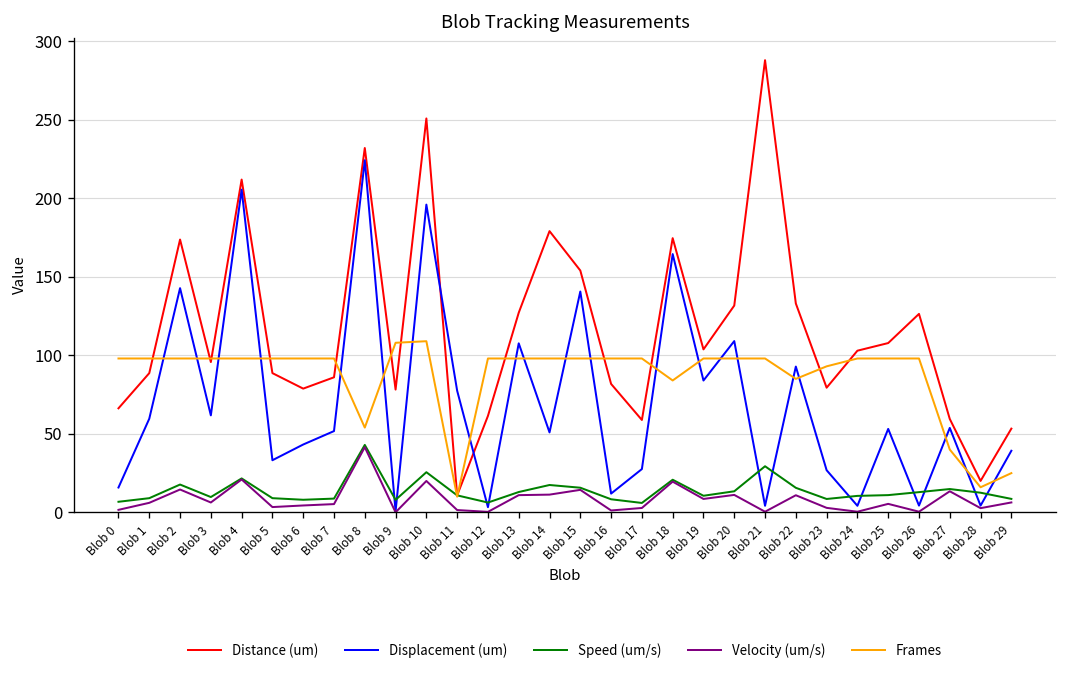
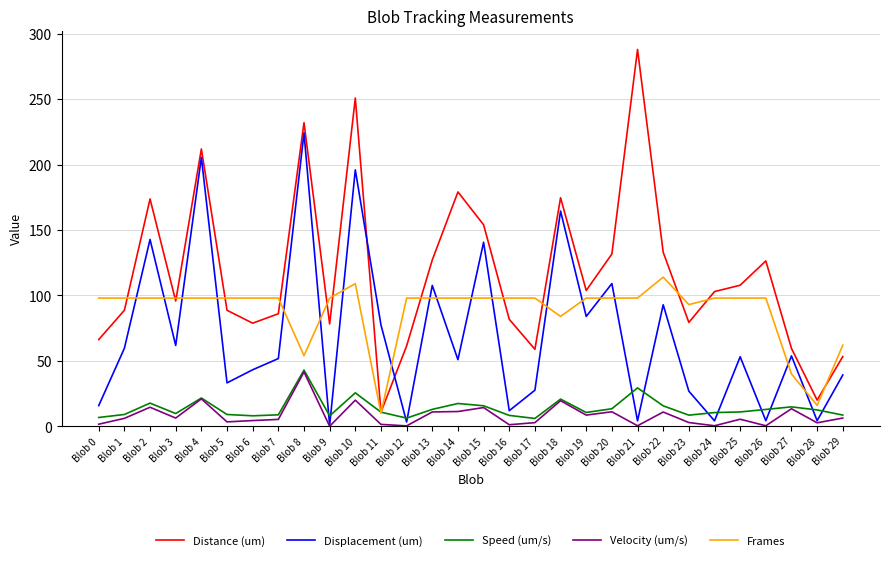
  {
    "Distance (um)": {
      "Blob 0": 66,
      "Blob 1": 89,
      "Blob 2": 174,
      "Blob 3": 96,
      "Blob 4": 212,
      "Blob 5": 89,
      "Blob 6": 79,
      "Blob 7": 86,
      "Blob 8": 232,
      "Blob 9": 78,
      "Blob 10": 251,
      "Blob 12": 61,
      "Blob 13": 127,
      "Blob 14": 179,
      "Blob 15": 154,
      "Blob 16": 82,
      "Blob 17": 59,
      "Blob 18": 175,
      "Blob 19": 104,
      "Blob 20": 132,
      "Blob 21": 288,
      "Blob 22": 133,
      "Blob 23": 79,
      "Blob 24": 103,
      "Blob 25": 108,
      "Blob 26": 126,
      "Blob 27": 59,
      "Blob 28": 20,
      "Blob 29": 53
    },
    "Displacement (um)": {
      "Blob 0": 16,
      "Blob 1": 60,
      "Blob 2": 143,
      "Blob 3": 62,
      "Blob 4": 206,
      "Blob 5": 33,
      "Blob 6": 43,
      "Blob 7": 52,
      "Blob 8": 224,
      "Blob 10": 196,
      "Blob 11": 77,
      "Blob 12": 3,
      "Blob 13": 108,
      "Blob 14": 51,
      "Blob 15": 141,
      "Blob 16": 12,
      "Blob 17": 28,
      "Blob 18": 164,
      "Blob 19": 84,
      "Blob 20": 109,
      "Blob 21": 4,
      "Blob 22": 93,
      "Blob 23": 27,
      "Blob 24": 4,
      "Blob 25": 53,
      "Blob 26": 4,
      "Blob 27": 54,
      "Blob 29": 39
    },
    "Speed (um/s)": {
      "Blob 0": 7,
      "Blob 1": 9,
      "Blob 2": 18,
      "Blob 3": 10,
      "Blob 5": 9,
      "Blob 6": 8,
      "Blob 7": 9,
      "Blob 9": 8,
      "Blob 10": 26,
      "Blob 12": 6,
      "Blob 13": 13,
      "Blob 14": 17,
      "Blob 16": 8,
      "Blob 17": 6,
      "Blob 19": 11,
      "Blob 20": 13,
      "Blob 21": 29,
      "Blob 22": 16,
      "Blob 23": 9,
      "Blob 24": 11,
      "Blob 25": 11,
      "Blob 26": 13,
      "Blob 28": 13,
      "Blob 29": 9
    },
    "Velocity (um/s)": {
      "Blob 0": 2,
      "Blob 1": 6,
      "Blob 2": 15,
      "Blob 3": 6,
      "Blob 5": 3,
      "Blob 6": 4,
      "Blob 7": 5,
      "Blob 10": 20,
      "Blob 11": 1,
      "Blob 12": 0,
      "Blob 13": 11,
      "Blob 14": 11,
      "Blob 16": 1,
      "Blob 17": 3,
      "Blob 19": 9,
      "Blob 20": 11,
      "Blob 21": 0,
      "Blob 22": 11,
      "Blob 23": 3,
      "Blob 24": 0,
      "Blob 25": 5,
      "Blob 26": 0,
      "Blob 29": 6
    },
    "Frames": {
      "Blob 0": 98,
      "Blob 1": 98,
      "Blob 2": 98,
      "Blob 3": 98,
      "Blob 4": 98,
      "Blob 5": 98,
      "Blob 6": 98,
      "Blob 7": 98,
      "Blob 8": 54,
-     "Blob 9": 108,
+     "Blob 9": 98,
      "Blob 10": 109,
      "Blob 12": 98,
      "Blob 13": 98,
      "Blob 14": 98,
      "Blob 15": 98,
      "Blob 16": 98,
      "Blob 17": 98,
      "Blob 18": 84,
      "Blob 19": 98,
      "Blob 20": 98,
      "Blob 21": 98,
-     "Blob 22": 85,
+     "Blob 22": 114,
      "Blob 23": 93,
      "Blob 24": 98,
      "Blob 25": 98,
      "Blob 26": 98,
      "Blob 27": 40,
      "Blob 28": 16,
-     "Blob 29": 25
+     "Blob 29": 62
    }
  }
